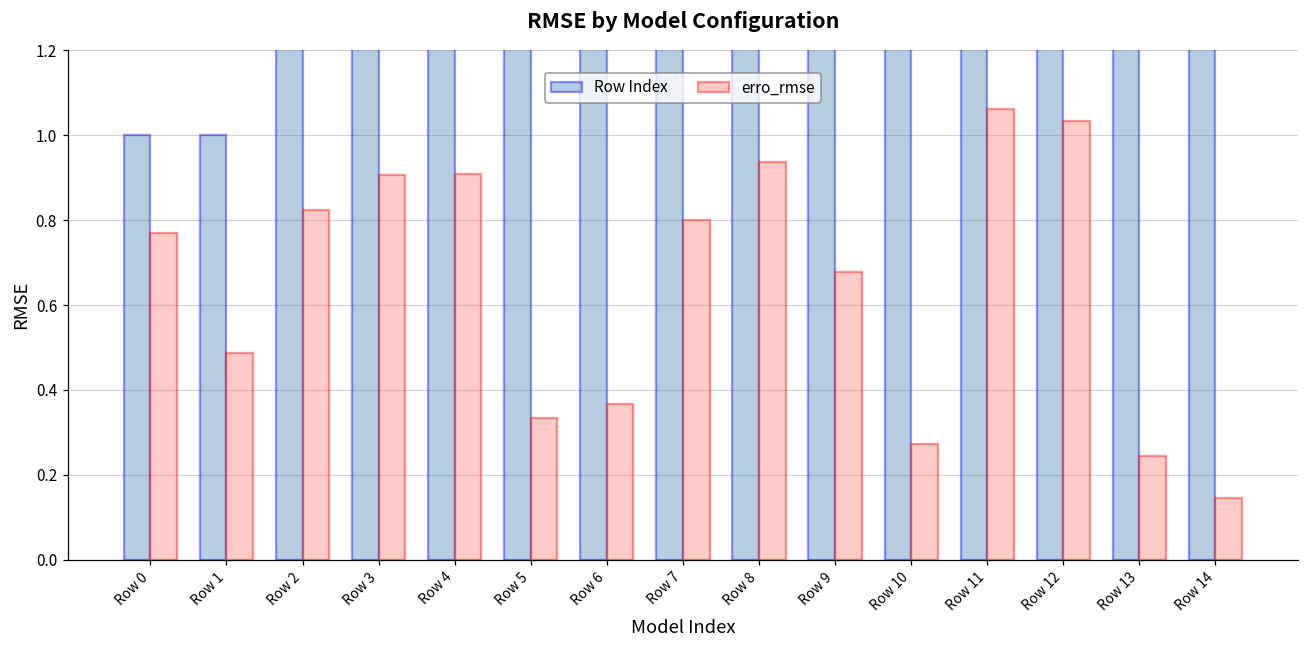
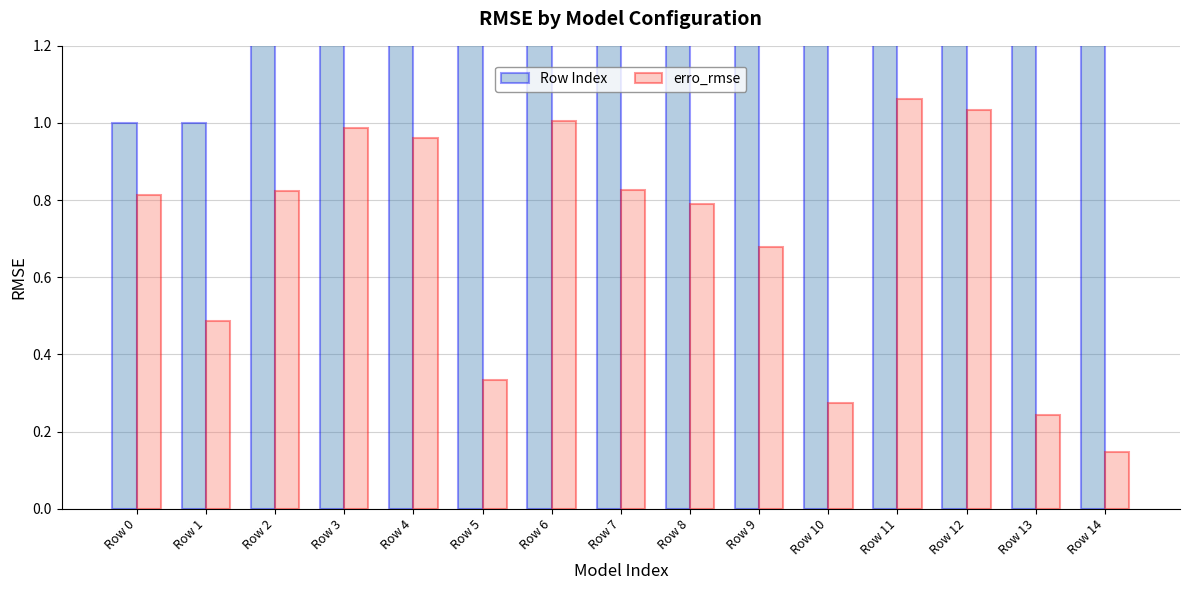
  {
    "Row Index": {
      "Row 0": 1.00,
      "Row 1": 1.00
    },
    "erro_rmse": {
-     "Row 0": 0.77,
+     "Row 0": 0.81,
      "Row 1": 0.49,
      "Row 2": 0.82,
-     "Row 3": 0.91,
-     "Row 4": 0.91,
+     "Row 3": 0.99,
+     "Row 4": 0.96,
      "Row 5": 0.33,
-     "Row 6": 0.37,
-     "Row 7": 0.80,
-     "Row 8": 0.94,
+     "Row 6": 1.00,
+     "Row 7": 0.83,
+     "Row 8": 0.79,
      "Row 9": 0.68,
      "Row 10": 0.27,
      "Row 11": 1.06,
      "Row 12": 1.03,
      "Row 13": 0.24,
      "Row 14": 0.15
    }
  }
